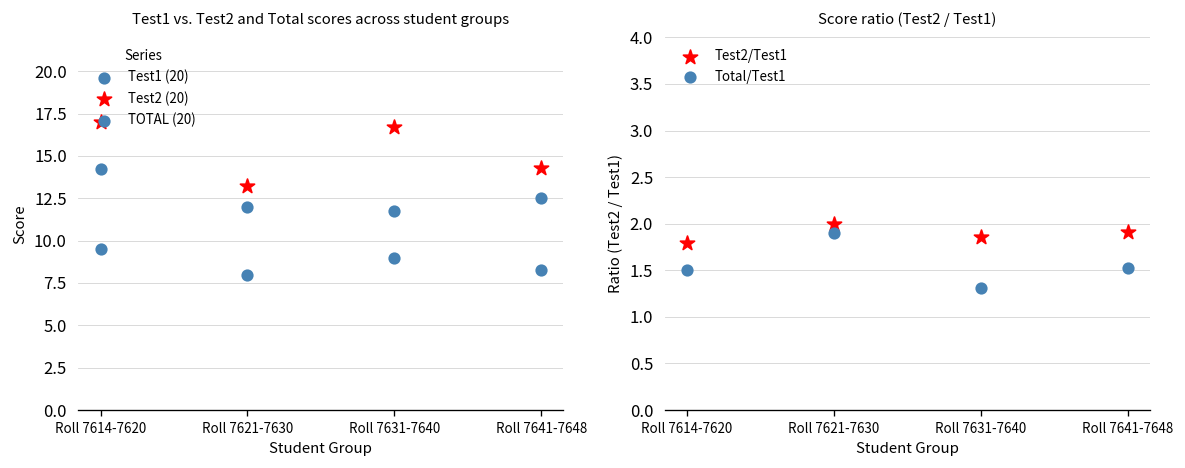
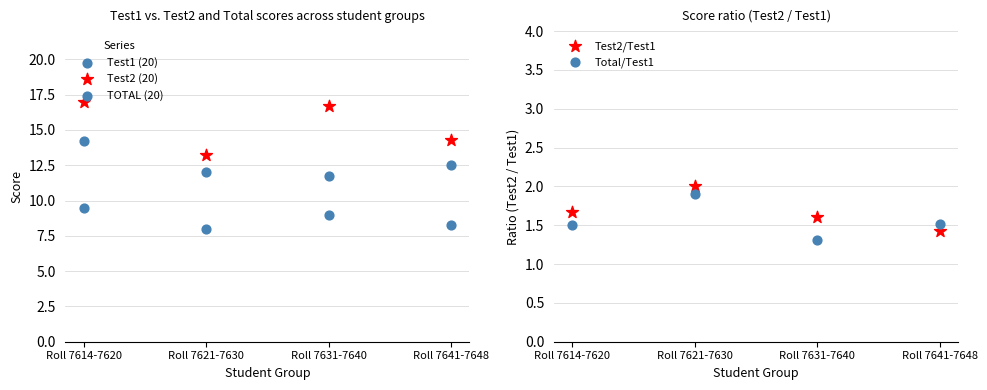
  {
    "Score ratio (Test2 / Test1)": {
      "Test2/Test1": {
-       "Roll 7614-7620": 1.8,
-       "Roll 7631-7640": 1.9,
-       "Roll 7641-7648": 1.9
+       "Roll 7614-7620": 1.7,
+       "Roll 7631-7640": 1.6,
+       "Roll 7641-7648": 1.4
      }
    }
  }
